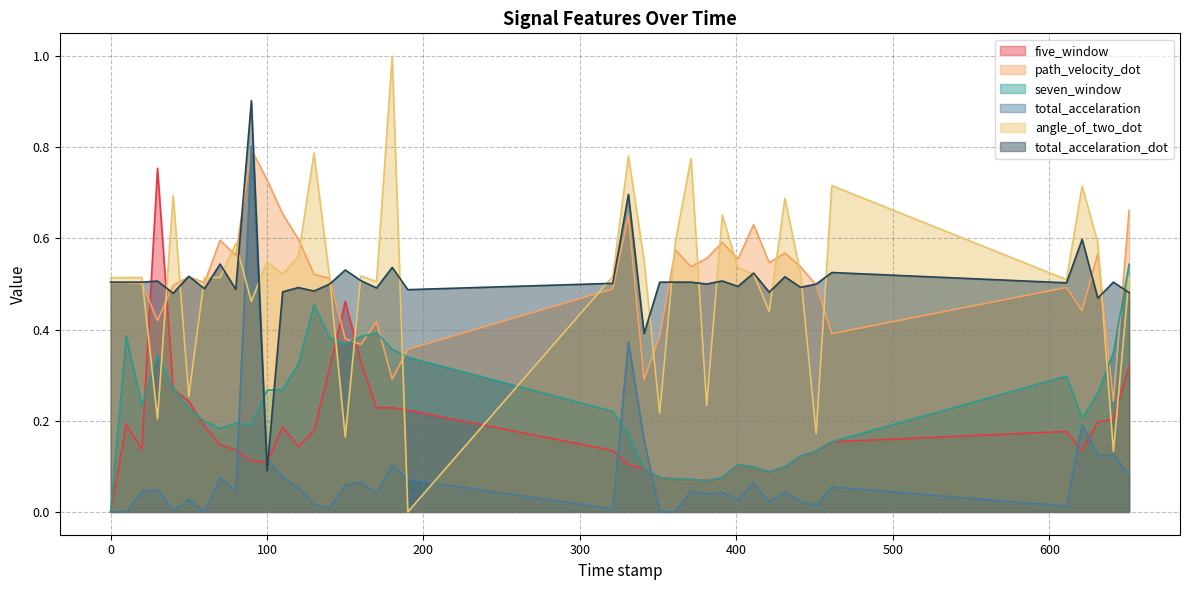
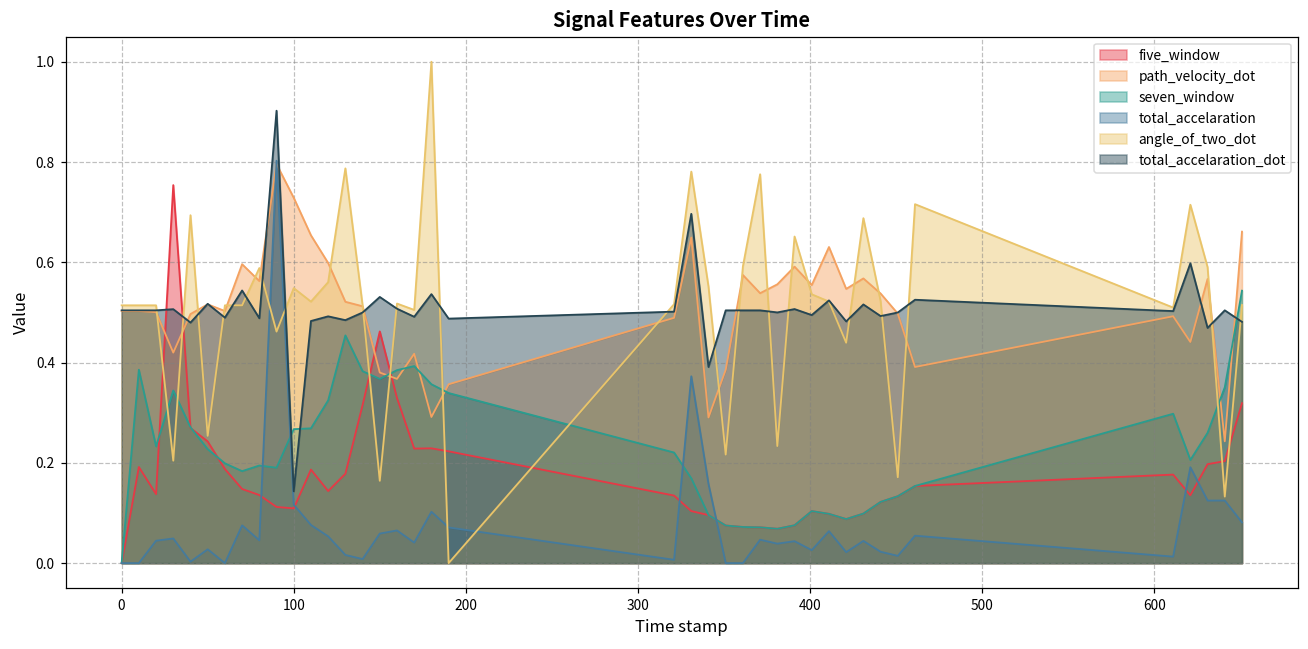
  {
    "five_window": {
      "100": 0.11
    },
    "total_accelaration_dot": {
-     "100": 0.09
+     "100": 0.14
    }
  }
